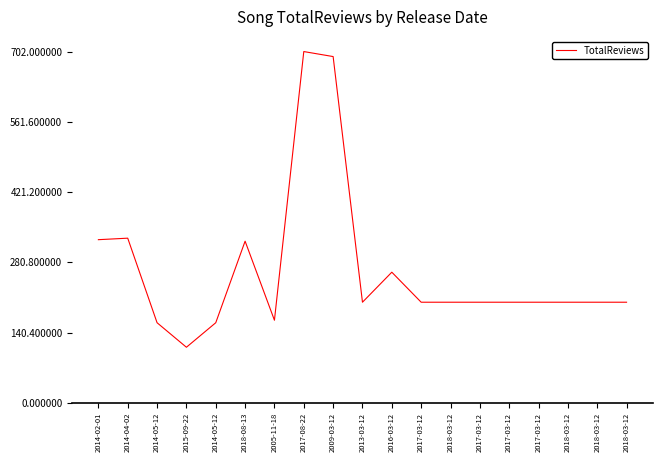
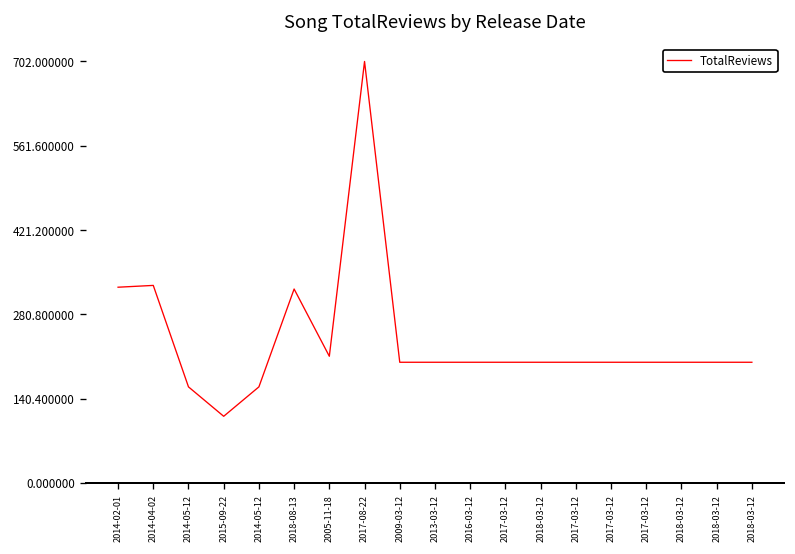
  {
    "2014-02-01": 330,
    "2014-04-02": 330,
    "2015-09-22": 110,
    "2018-08-13": 320,
-   "2005-11-18": 170,
+   "2005-11-18": 210,
    "2017-08-22": 700,
-   "2009-03-12": 690,
+   "2009-03-12": 200,
    "2013-03-12": 200,
-   "2016-03-12": 260
+   "2016-03-12": 200
  }
